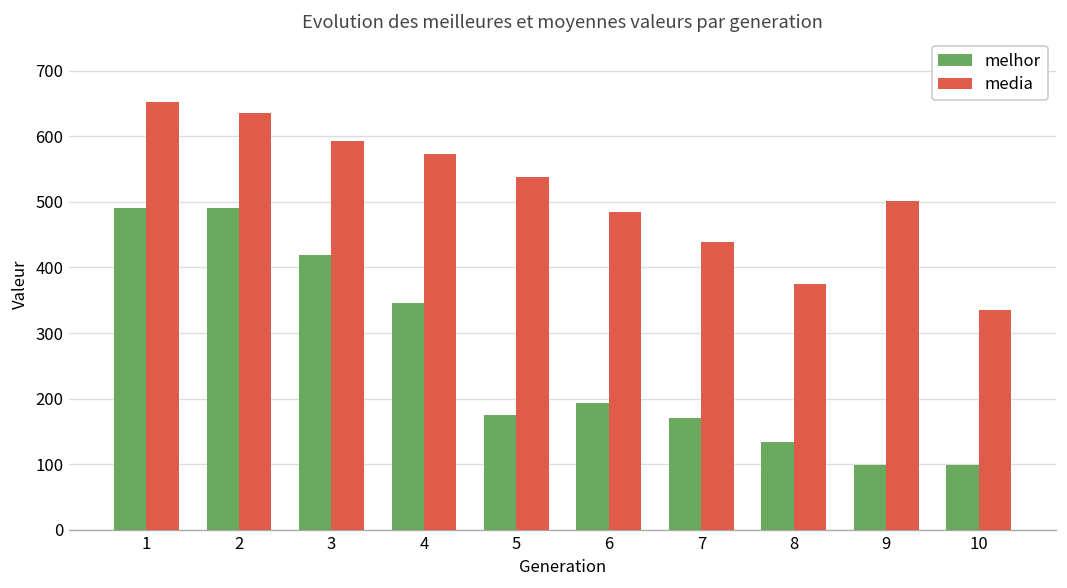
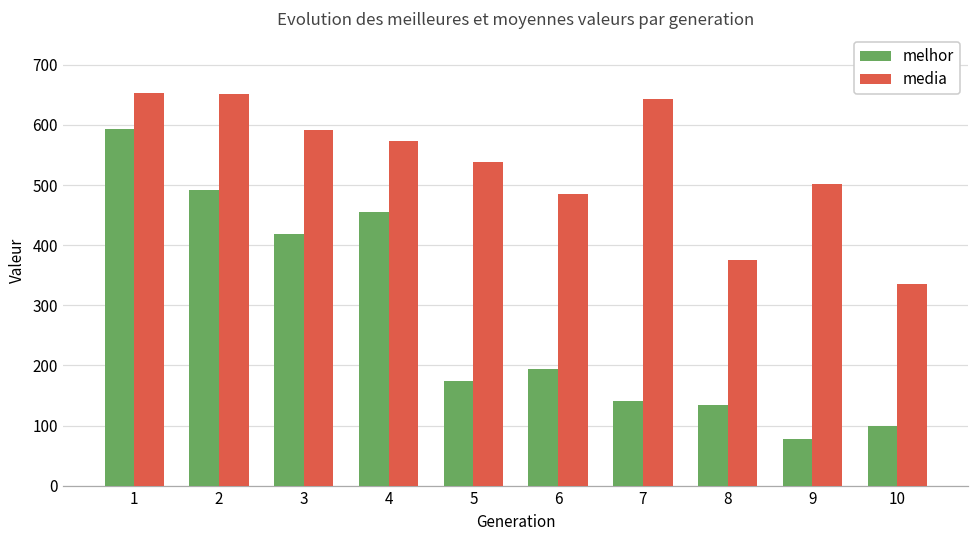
  {
    "melhor": {
-     "1": 490,
+     "1": 590,
      "2": 490,
      "3": 420,
-     "4": 350,
+     "4": 460,
      "5": 180,
      "6": 190,
-     "7": 170,
+     "7": 140,
      "8": 130,
-     "9": 100,
+     "9": 80,
      "10": 100
    },
    "media": {
      "1": 650,
-     "2": 640,
+     "2": 650,
      "3": 590,
      "4": 570,
      "5": 540,
      "6": 480,
-     "7": 440,
+     "7": 640,
      "8": 370,
      "9": 500,
      "10": 340
    }
  }
